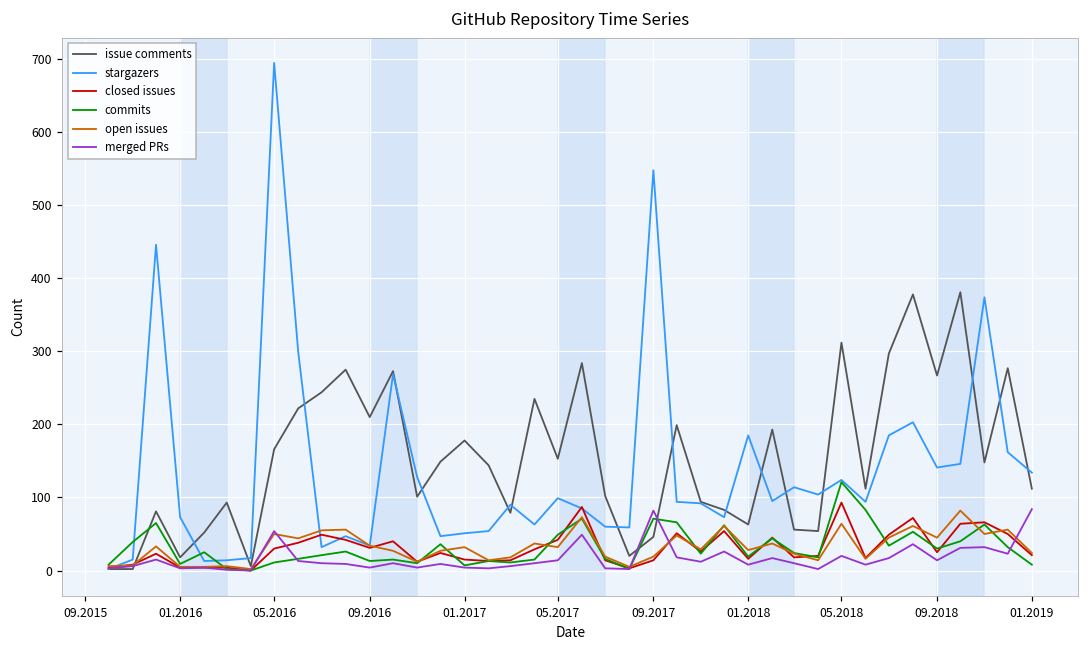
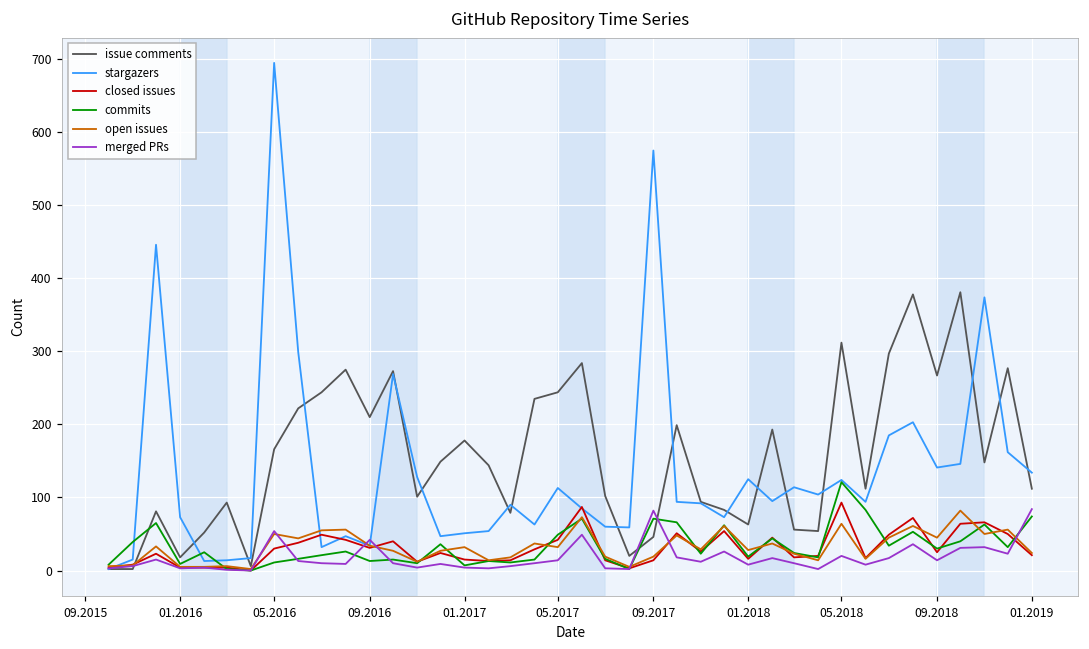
  {
    "issue comments": {
      "01.2016": 20,
      "05.2016": 170,
      "09.2016": 210,
      "01.2017": 180,
-     "05.2017": 150,
+     "05.2017": 240,
      "09.2017": 50,
      "01.2018": 60,
      "05.2018": 310,
      "09.2018": 270,
      "01.2019": 110
    },
    "stargazers": {
      "01.2016": 70,
      "05.2016": 700,
      "01.2017": 50,
-     "05.2017": 100,
-     "09.2017": 550,
-     "01.2018": 190,
+     "05.2017": 110,
+     "09.2017": 580,
+     "01.2018": 130,
      "09.2018": 140,
      "01.2019": 130
    },
    "closed issues": {
      "05.2016": 30,
      "01.2017": 20,
      "05.2017": 40,
      "09.2017": 10,
      "05.2018": 90,
      "09.2018": 30
    },
    "commits": {
      "01.2016": 10,
      "05.2016": 10,
      "09.2016": 10,
      "05.2017": 50,
      "09.2017": 70,
      "09.2018": 30,
-     "01.2019": 10
+     "01.2019": 70
    },
    "open issues": {
      "05.2016": 50,
      "01.2017": 30,
      "05.2017": 30,
      "09.2017": 20,
      "01.2018": 30,
      "05.2018": 60,
      "09.2018": 50
    },
    "merged PRs": {
      "05.2016": 50,
-     "09.2016": 0,
+     "09.2016": 40,
      "05.2017": 10,
      "09.2017": 80,
      "01.2018": 10,
      "05.2018": 20,
      "09.2018": 10,
      "01.2019": 80
    }
  }
